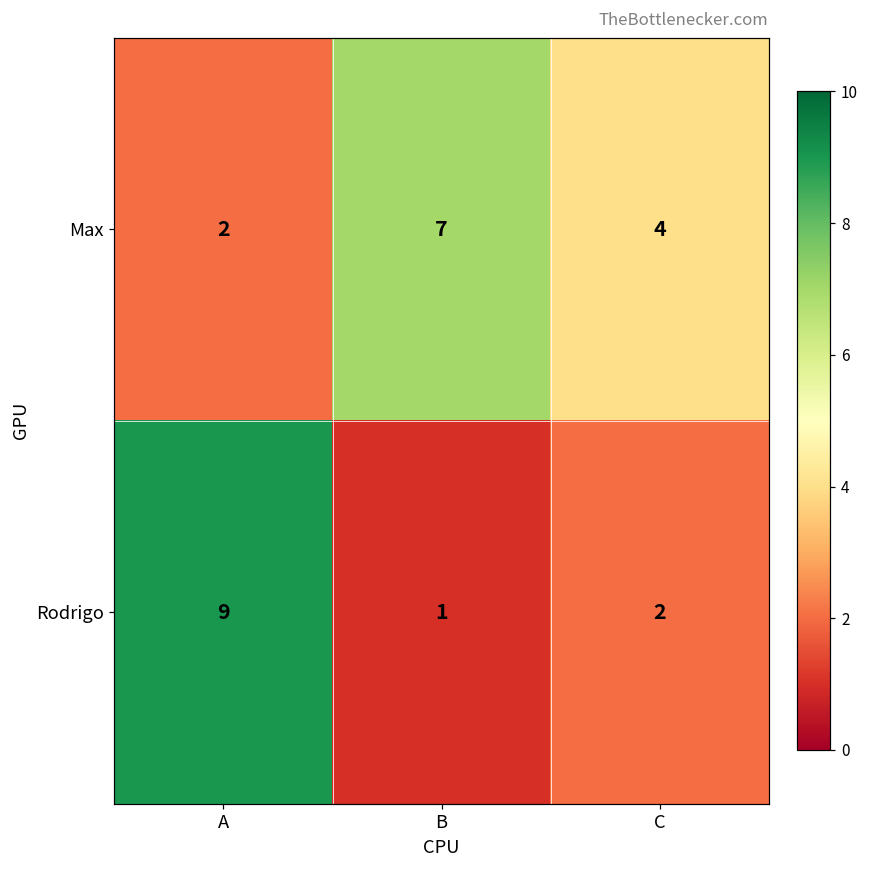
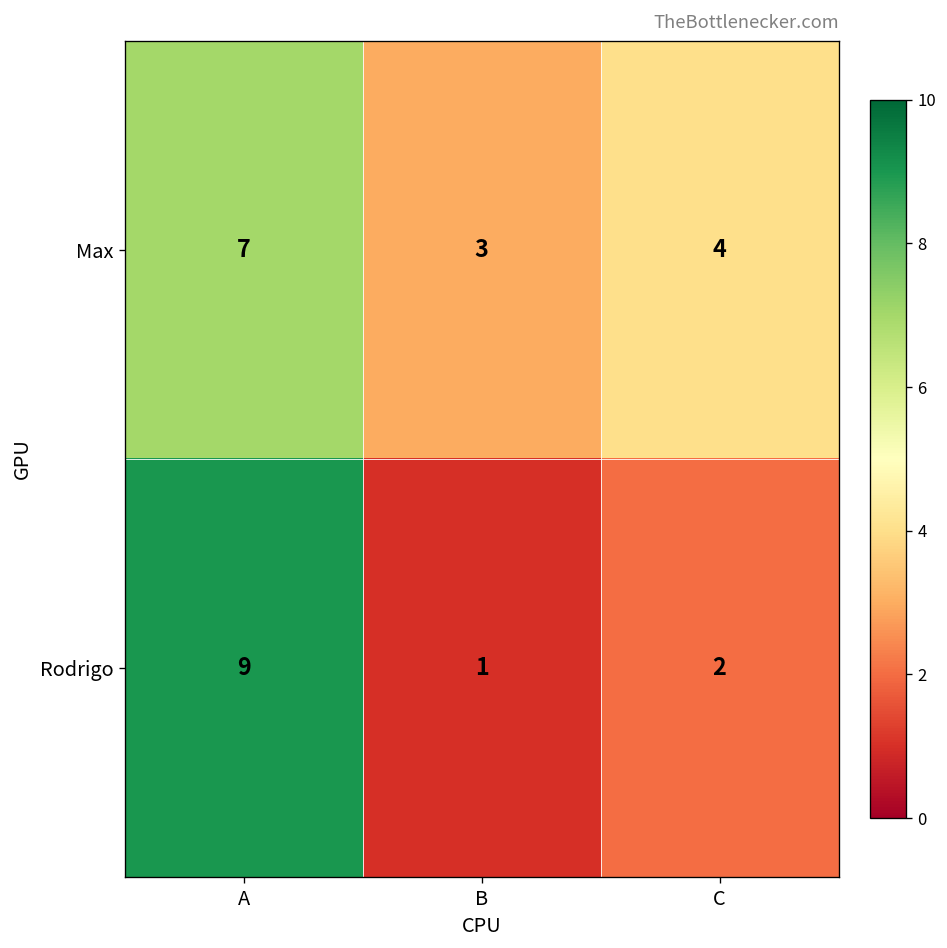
  {
    "Max": {
-     "A": 2,
-     "B": 7,
+     "A": 7,
+     "B": 3,
      "C": 4
    },
    "Rodrigo": {
      "A": 9,
      "B": 1,
      "C": 2
    }
  }
